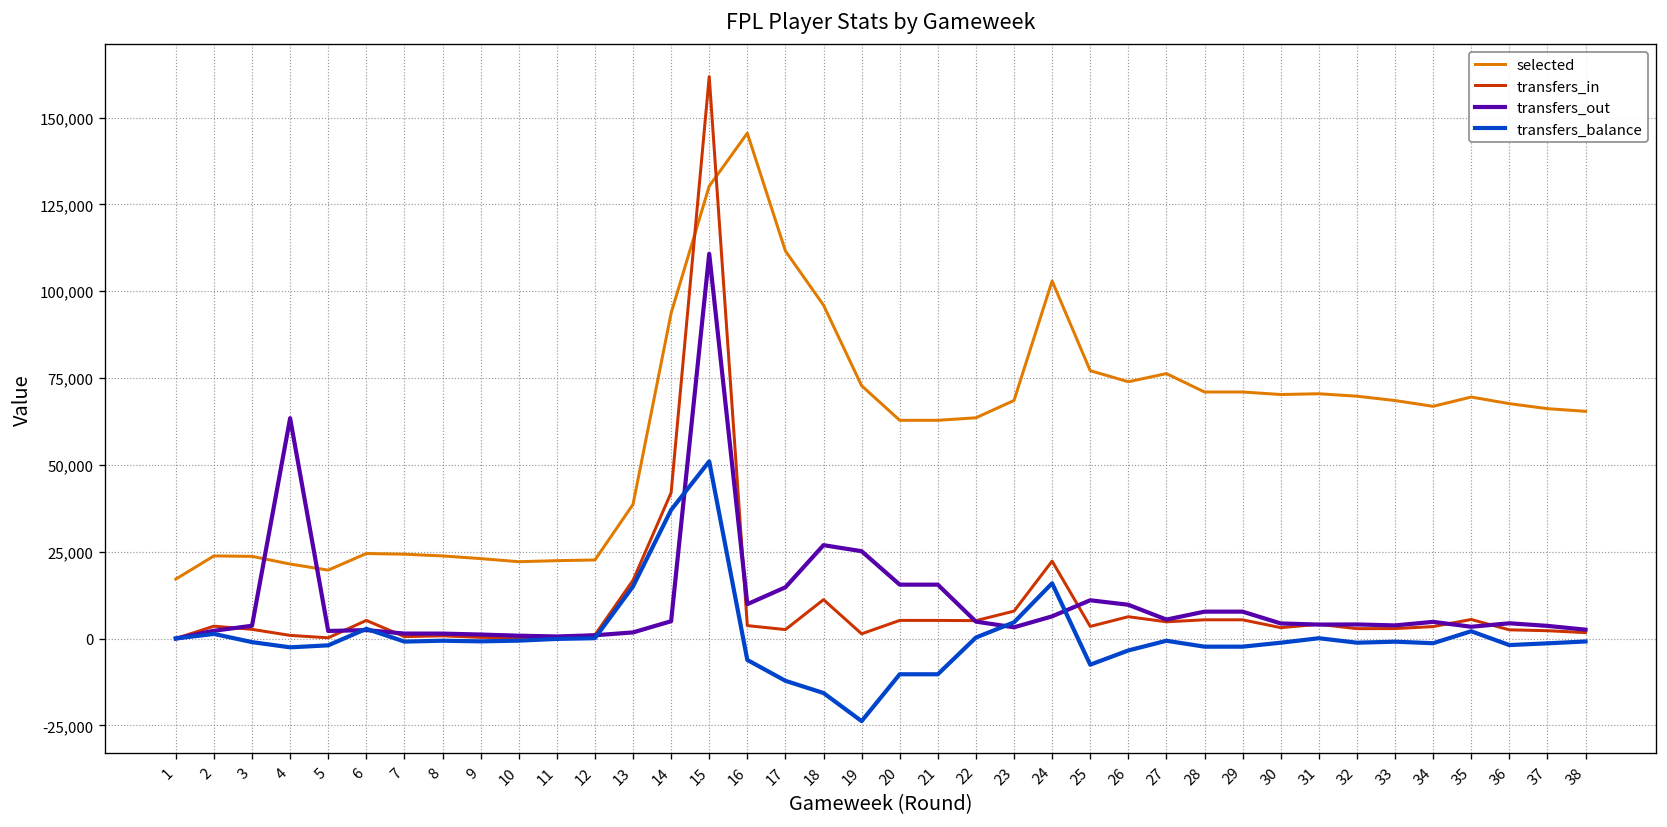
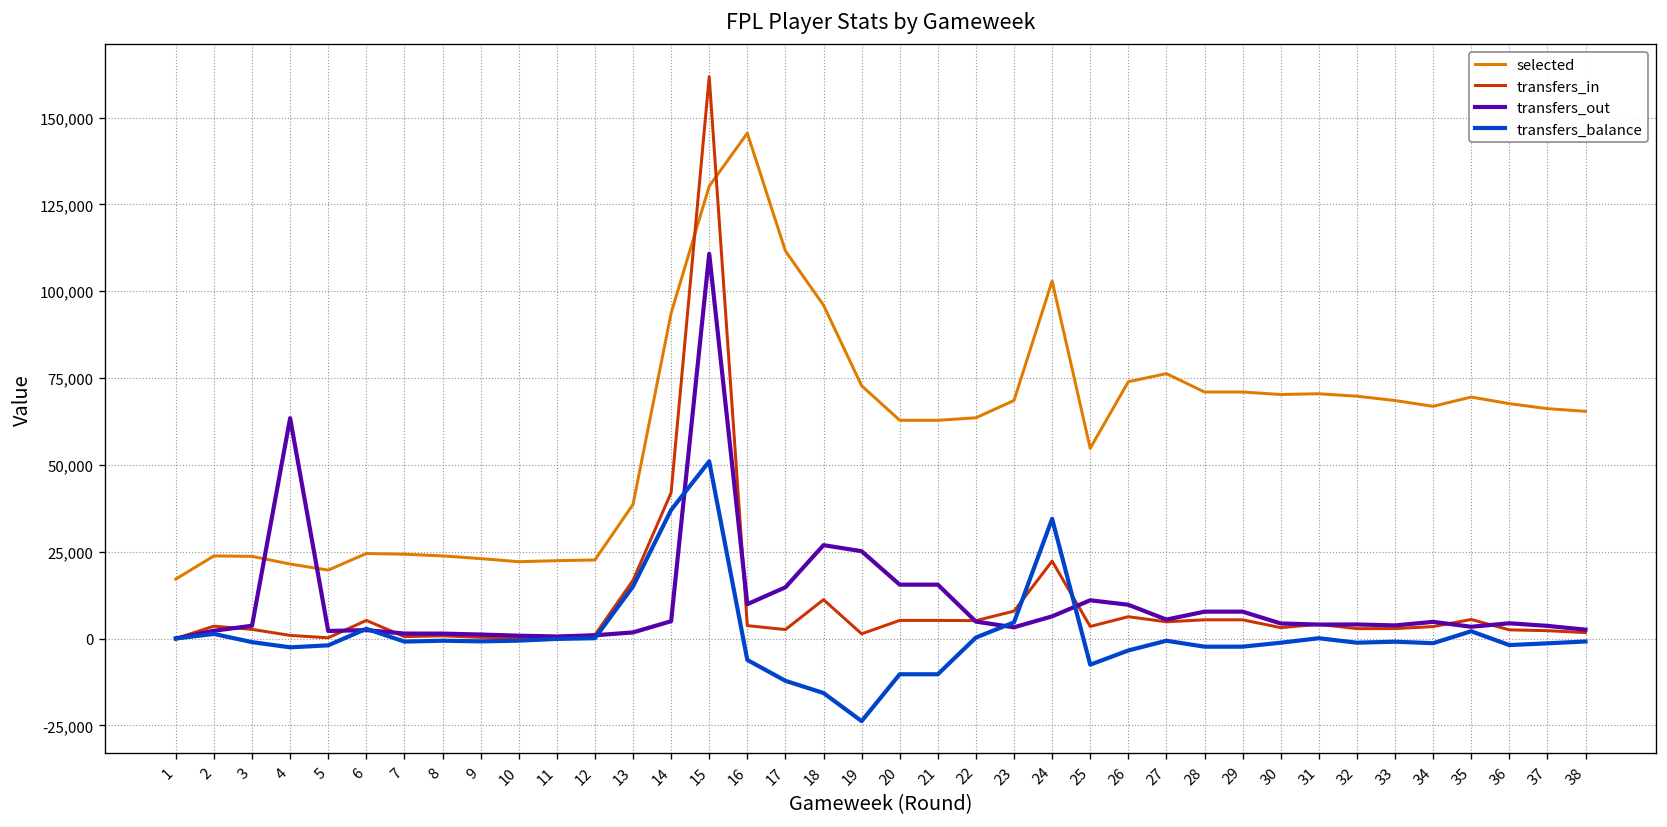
  {
    "selected": {
      "1": "17,000",
      "2": "24,000",
      "3": "24,000",
      "4": "21,000",
      "5": "20,000",
      "6": "24,000",
      "7": "24,000",
      "8": "24,000",
      "9": "23,000",
      "10": "22,000",
      "11": "22,000",
      "12": "23,000",
      "13": "39,000",
      "14": "94,000",
      "15": "130,000",
      "16": "146,000",
      "17": "112,000",
      "18": "96,000",
      "19": "73,000",
      "20": "63,000",
      "21": "63,000",
      "22": "64,000",
      "23": "69,000",
      "24": "103,000",
-     "25": "77,000",
+     "25": "55,000",
      "26": "74,000",
      "27": "76,000",
      "28": "71,000",
      "29": "71,000",
      "30": "70,000",
      "31": "70,000",
      "32": "70,000",
      "33": "69,000",
      "34": "67,000",
      "35": "70,000",
      "36": "68,000",
      "37": "66,000",
      "38": "65,000"
    },
    "transfers_in": {
      "2": "4,000",
      "3": "3,000",
      "4": "1,000",
      "5": "0",
      "6": "5,000",
      "7": "1,000",
      "13": "17,000",
      "14": "42,000",
      "15": "162,000",
      "16": "4,000",
      "17": "3,000",
      "18": "11,000",
      "19": "1,000",
      "20": "5,000",
      "21": "5,000",
      "23": "8,000",
      "24": "22,000",
      "25": "3,000",
      "26": "6,000",
      "28": "5,000",
      "29": "5,000",
      "30": "3,000",
      "32": "3,000",
      "33": "3,000",
      "34": "3,000",
      "35": "5,000",
      "36": "2,000",
      "37": "2,000"
    },
    "transfers_out": {
      "2": "2,000",
      "3": "4,000",
      "4": "63,000",
      "5": "2,000",
      "7": "1,000",
      "13": "2,000",
      "14": "5,000",
      "15": "111,000",
      "16": "10,000",
      "17": "15,000",
      "18": "27,000",
      "19": "25,000",
      "20": "16,000",
      "21": "16,000",
      "23": "3,000",
      "24": "6,000",
      "25": "11,000",
      "26": "10,000",
      "28": "8,000",
      "29": "8,000",
      "30": "4,000",
      "32": "4,000",
      "33": "4,000",
      "34": "5,000",
      "35": "3,000",
      "36": "4,000",
      "37": "4,000"
    },
    "transfers_balance": {
      "2": "1,000",
      "3": "-1,000",
      "4": "-3,000",
      "5": "-2,000",
      "7": "-1,000",
      "8": "-1,000",
      "9": "-1,000",
      "13": "15,000",
      "14": "37,000",
      "15": "51,000",
      "16": "-6,000",
      "17": "-12,000",
      "18": "-16,000",
      "19": "-24,000",
      "20": "-10,000",
      "21": "-10,000",
      "22": "0",
      "23": "5,000",
-     "24": "16,000",
+     "24": "34,000",
      "25": "-8,000",
      "26": "-3,000",
      "27": "-1,000",
      "28": "-2,000",
      "29": "-2,000",
      "30": "-1,000",
      "31": "0",
      "32": "-1,000",
      "33": "-1,000",
      "34": "-1,000",
      "35": "2,000",
      "36": "-2,000",
      "37": "-1,000",
      "38": "-1,000"
    }
  }
